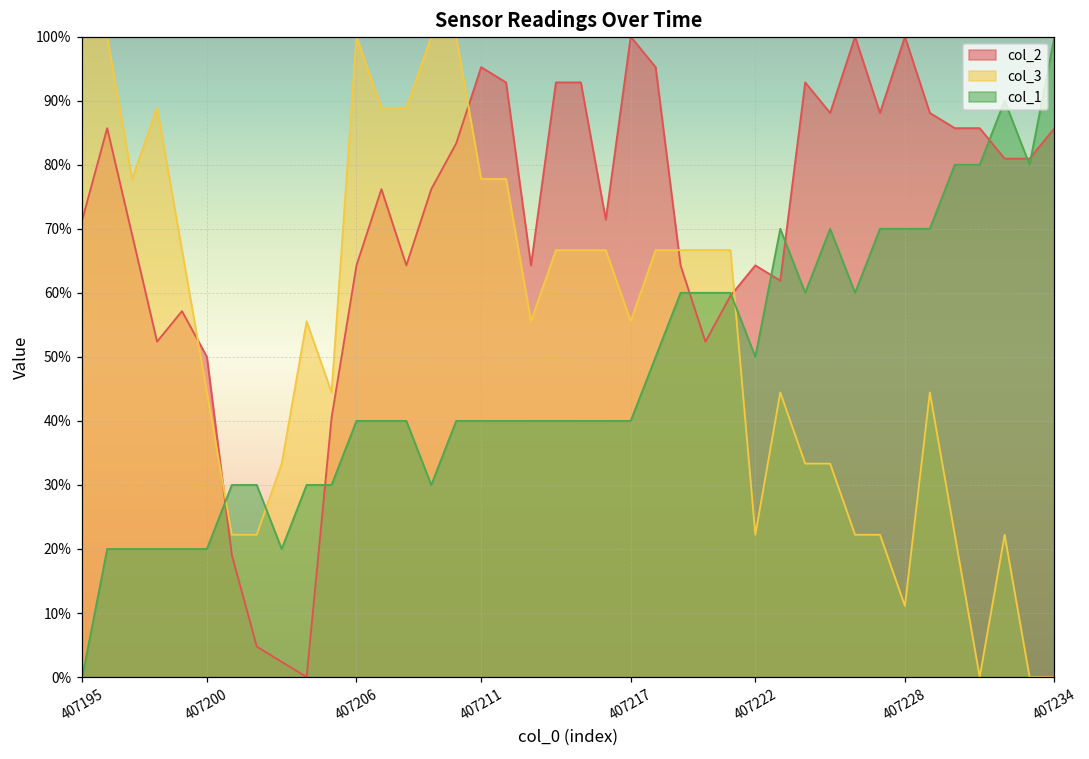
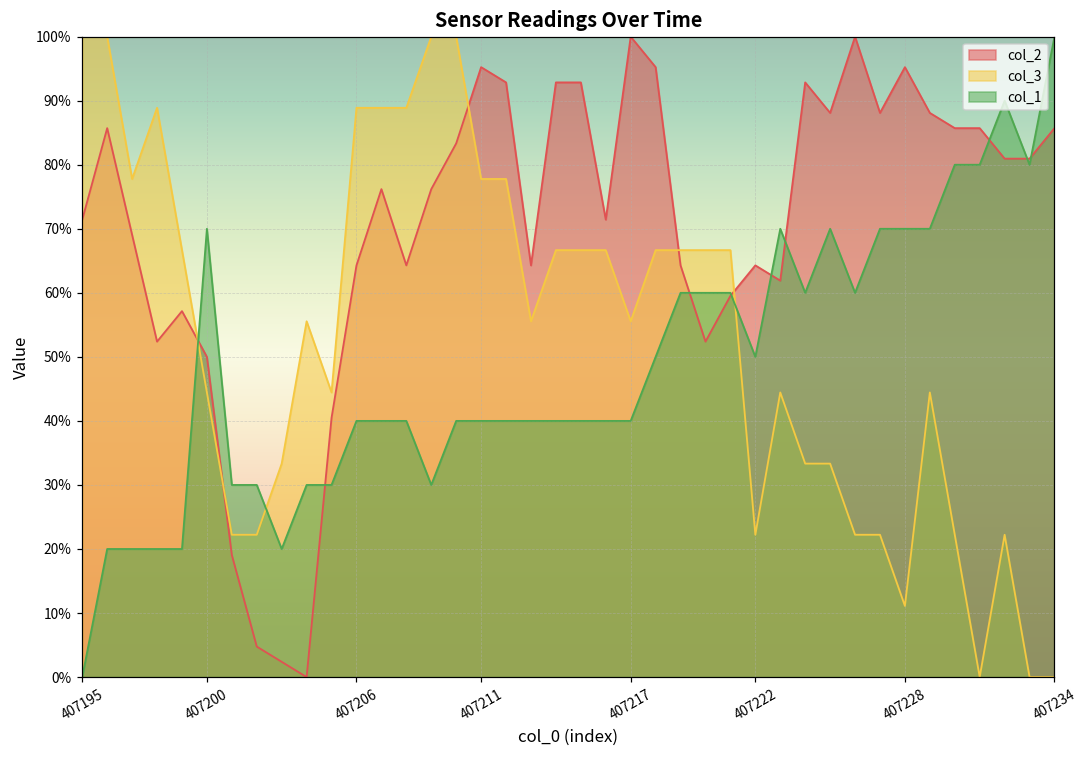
  {
    "col_2": {
      "407195": "71%",
      "407200": "50%",
      "407206": "64%",
      "407211": "95%",
      "407217": "100%",
      "407222": "64%",
-     "407228": "100%",
+     "407228": "95%",
      "407234": "86%"
    },
    "col_3": {
      "407195": "100%",
      "407200": "44%",
-     "407206": "100%",
+     "407206": "89%",
      "407211": "78%",
      "407217": "56%",
      "407222": "22%",
      "407228": "11%",
      "407234": "0%"
    },
    "col_1": {
      "407195": "0%",
-     "407200": "20%",
+     "407200": "70%",
      "407206": "40%",
      "407211": "40%",
      "407217": "40%",
      "407222": "50%",
      "407228": "70%",
      "407234": "100%"
    }
  }
